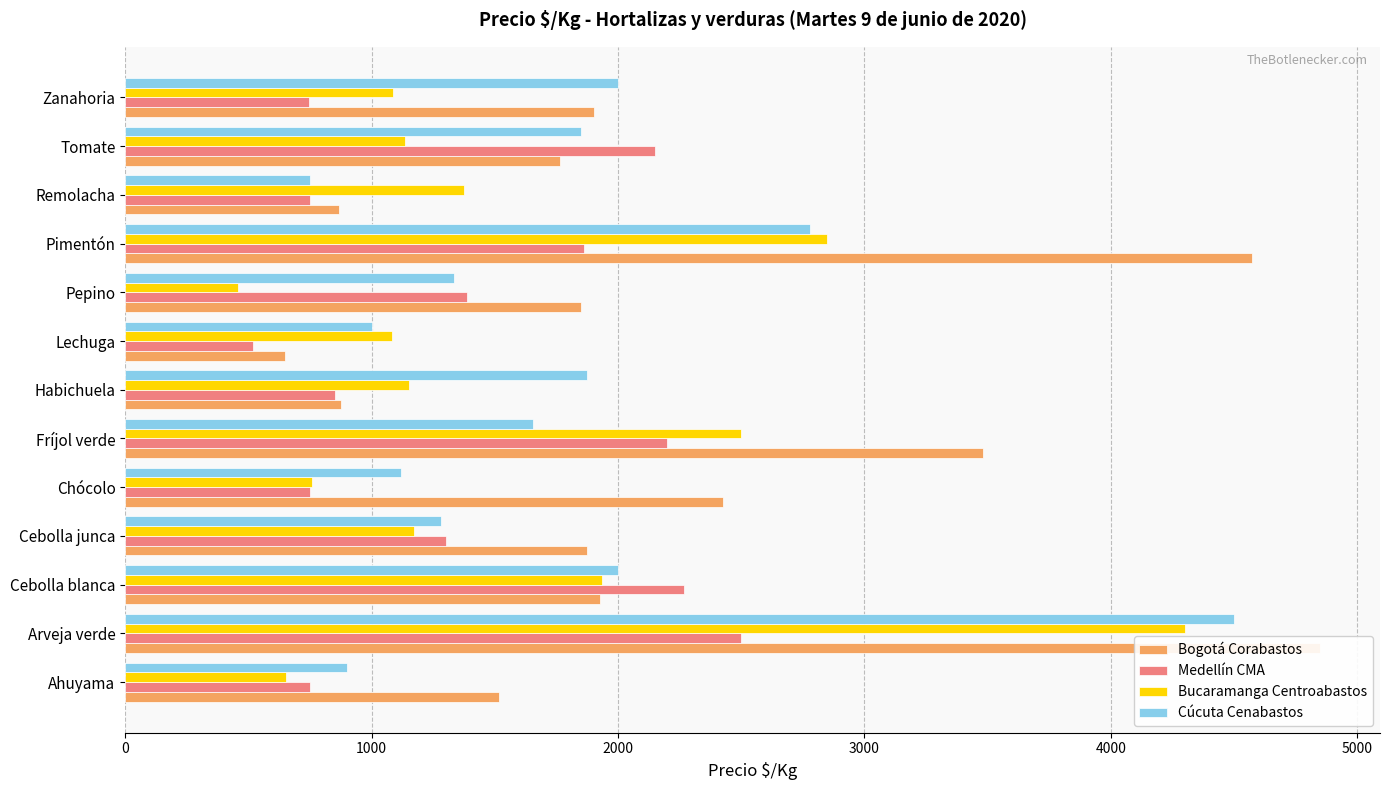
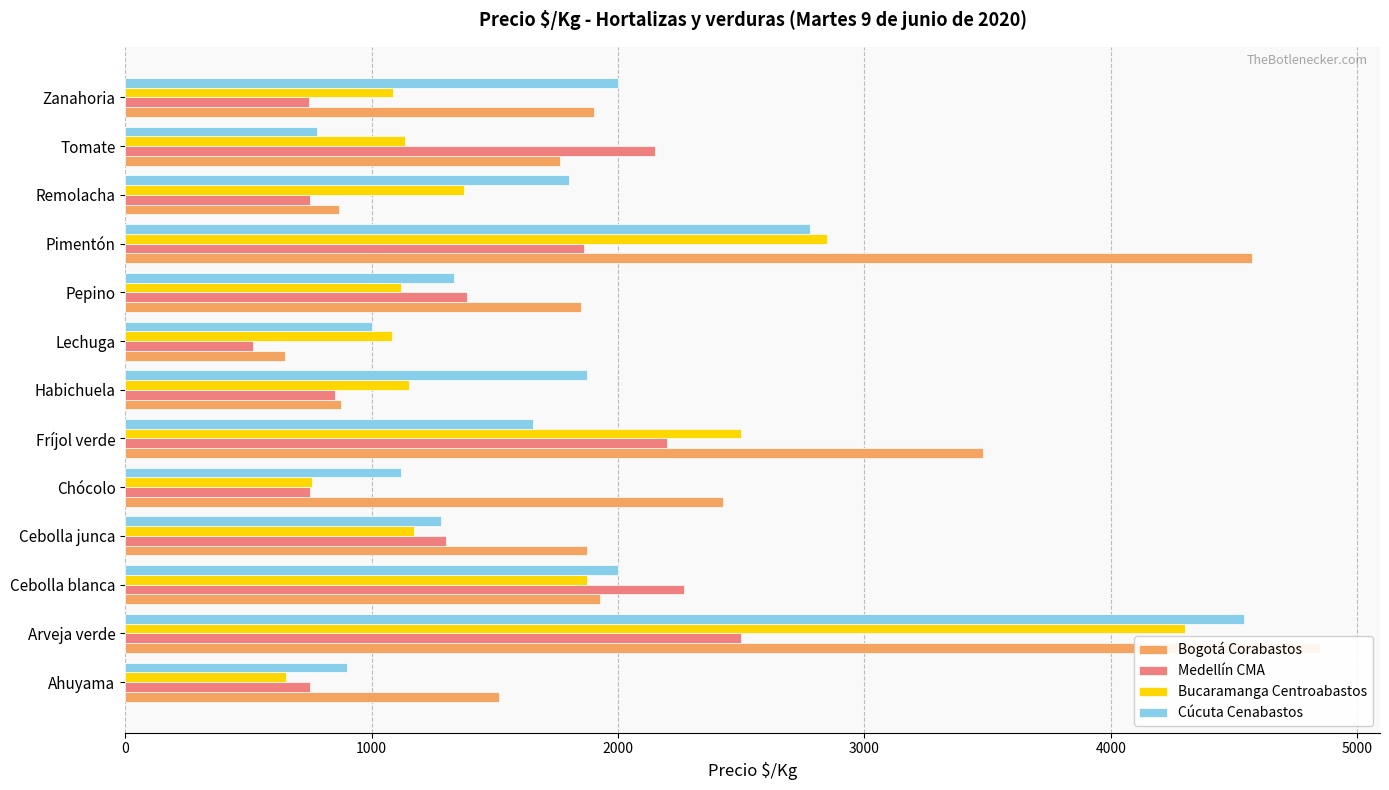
  {
    "Bucaramanga Centroabastos": {
      "Zanahoria": 1090,
      "Tomate": 1140,
      "Remolacha": 1380,
      "Pimentón": 2850,
-     "Pepino": 460,
+     "Pepino": 1120,
      "Lechuga": 1080,
      "Habichuela": 1150,
      "Fríjol verde": 2500,
      "Chócolo": 760,
      "Cebolla junca": 1170,
-     "Cebolla blanca": 1940,
+     "Cebolla blanca": 1880,
      "Arveja verde": 4300,
      "Ahuyama": 650
    },
    "Cúcuta Cenabastos": {
      "Zanahoria": 2000,
-     "Tomate": 1850,
-     "Remolacha": 750,
+     "Tomate": 780,
+     "Remolacha": 1800,
      "Pimentón": 2780,
      "Pepino": 1330,
      "Lechuga": 1000,
      "Habichuela": 1880,
      "Fríjol verde": 1650,
      "Chócolo": 1120,
      "Cebolla junca": 1280,
      "Cebolla blanca": 2000,
-     "Arveja verde": 4500,
+     "Arveja verde": 4540,
      "Ahuyama": 900
    }
  }
